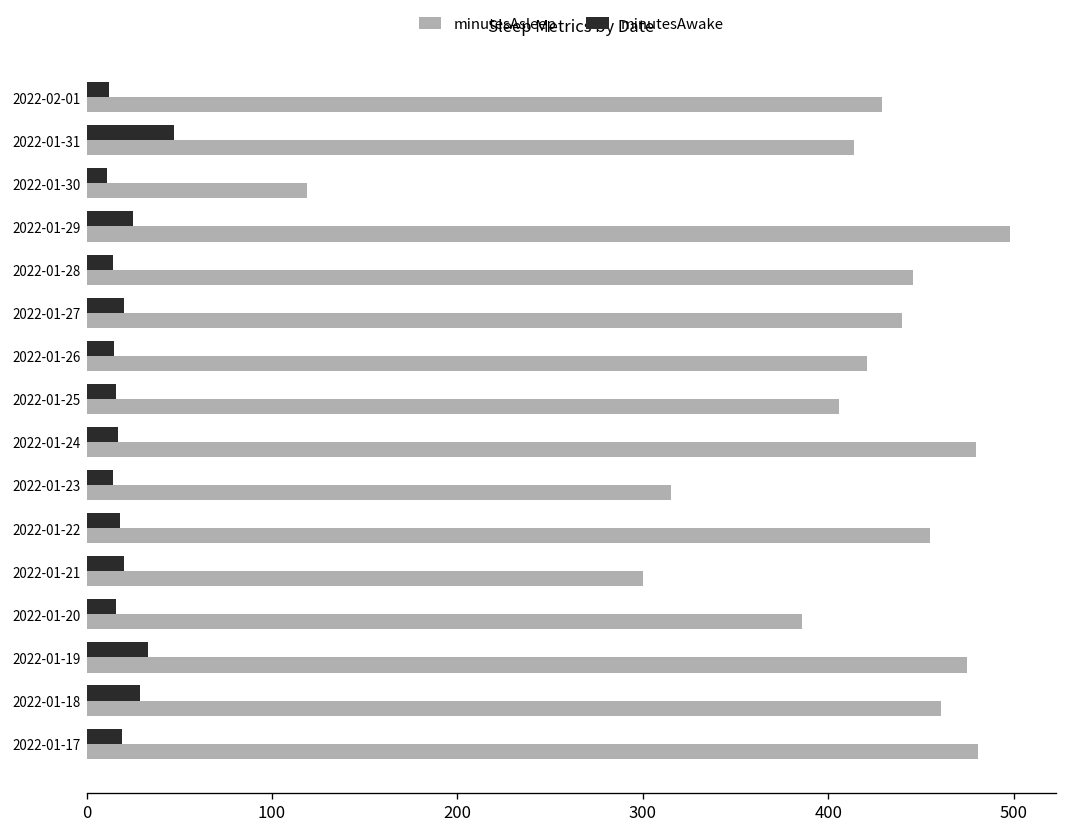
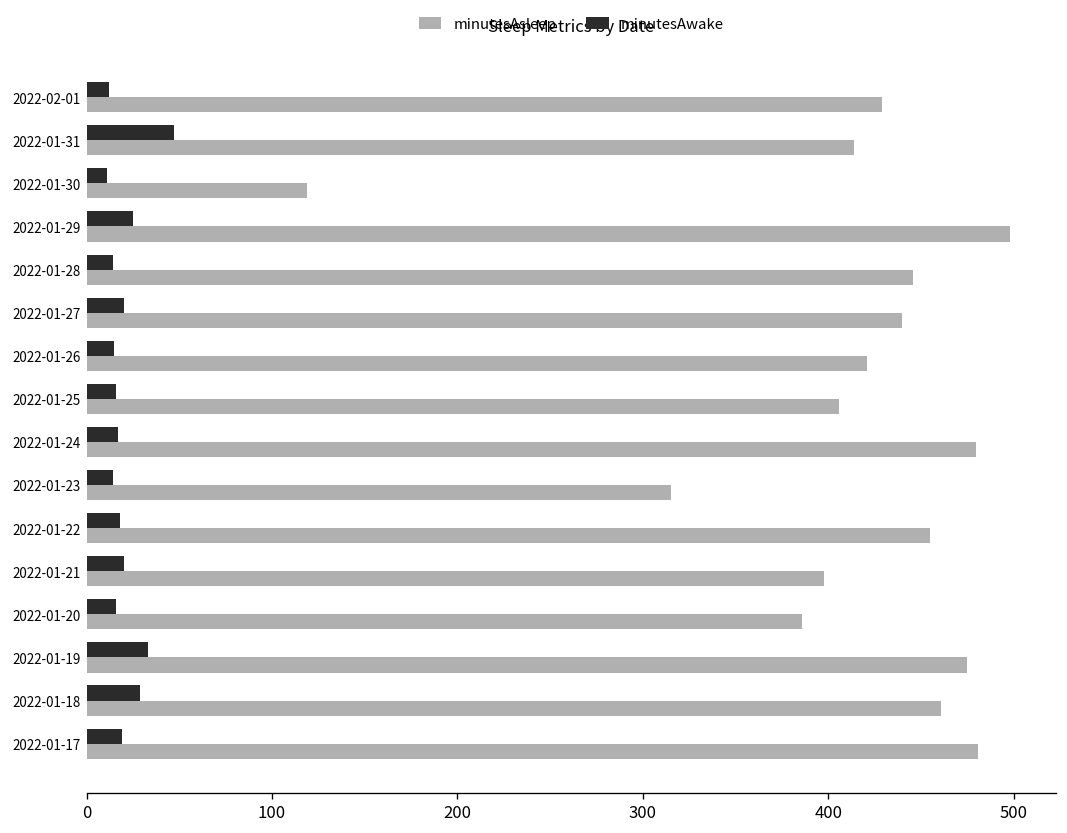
  {
    "minutesAsleep": {
      "2022-02-01": 429,
      "2022-01-31": 414,
      "2022-01-30": 119,
      "2022-01-29": 498,
      "2022-01-28": 446,
      "2022-01-27": 440,
      "2022-01-26": 421,
      "2022-01-25": 406,
      "2022-01-24": 480,
      "2022-01-23": 315,
      "2022-01-22": 455,
-     "2022-01-21": 300,
+     "2022-01-21": 398,
      "2022-01-20": 386,
      "2022-01-19": 475,
      "2022-01-18": 461,
      "2022-01-17": 481
    },
    "minutesAwake": {
      "2022-02-01": 12,
      "2022-01-31": 47,
      "2022-01-30": 11,
      "2022-01-29": 25,
      "2022-01-28": 14,
      "2022-01-27": 20,
      "2022-01-26": 15,
      "2022-01-25": 16,
      "2022-01-24": 17,
      "2022-01-23": 14,
      "2022-01-22": 18,
      "2022-01-21": 20,
      "2022-01-20": 16,
      "2022-01-19": 33,
      "2022-01-18": 29,
      "2022-01-17": 19
    }
  }
